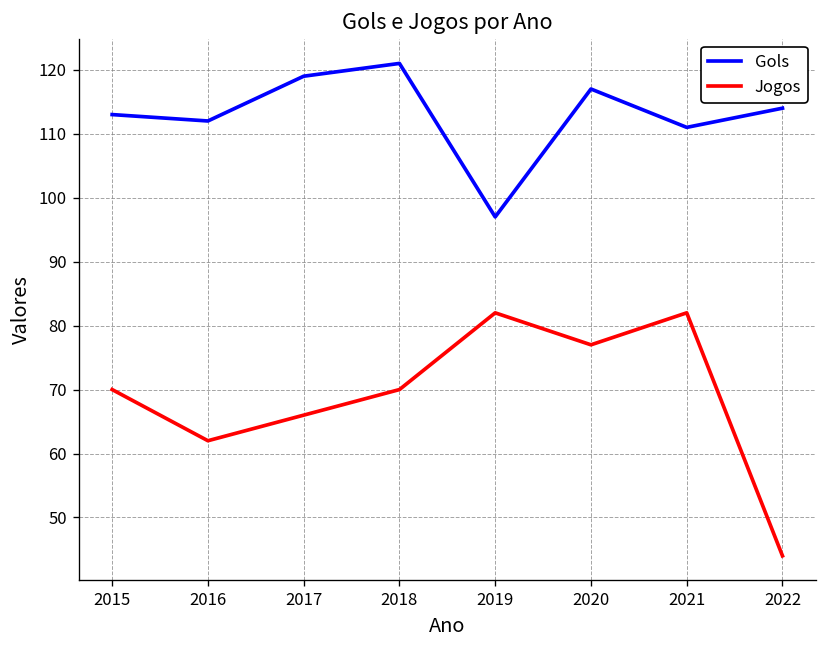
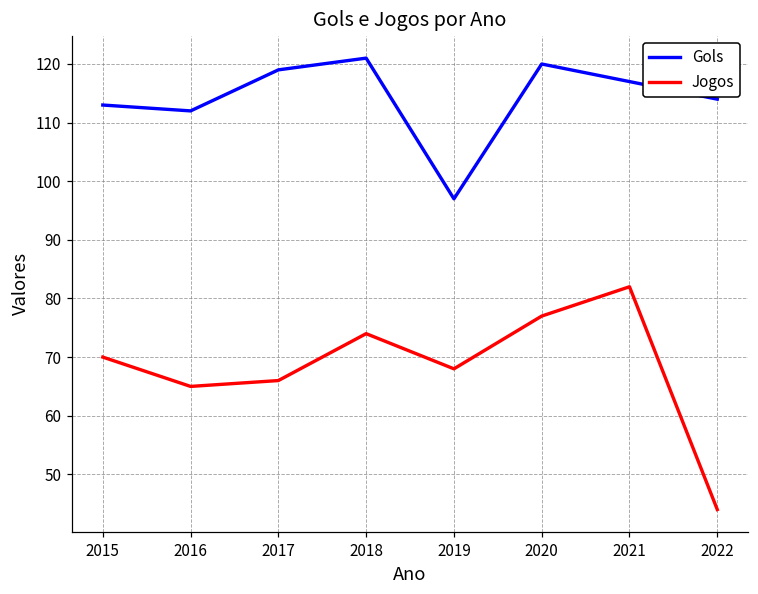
  {
    "Gols": {
      "2015": 113,
      "2016": 112,
      "2017": 119,
      "2018": 121,
      "2019": 97,
-     "2020": 117,
-     "2021": 111,
+     "2020": 120,
+     "2021": 117,
      "2022": 114
    },
    "Jogos": {
      "2015": 70,
-     "2016": 62,
+     "2016": 65,
      "2017": 66,
-     "2018": 70,
-     "2019": 82,
+     "2018": 74,
+     "2019": 68,
      "2020": 77,
      "2021": 82,
      "2022": 44
    }
  }
